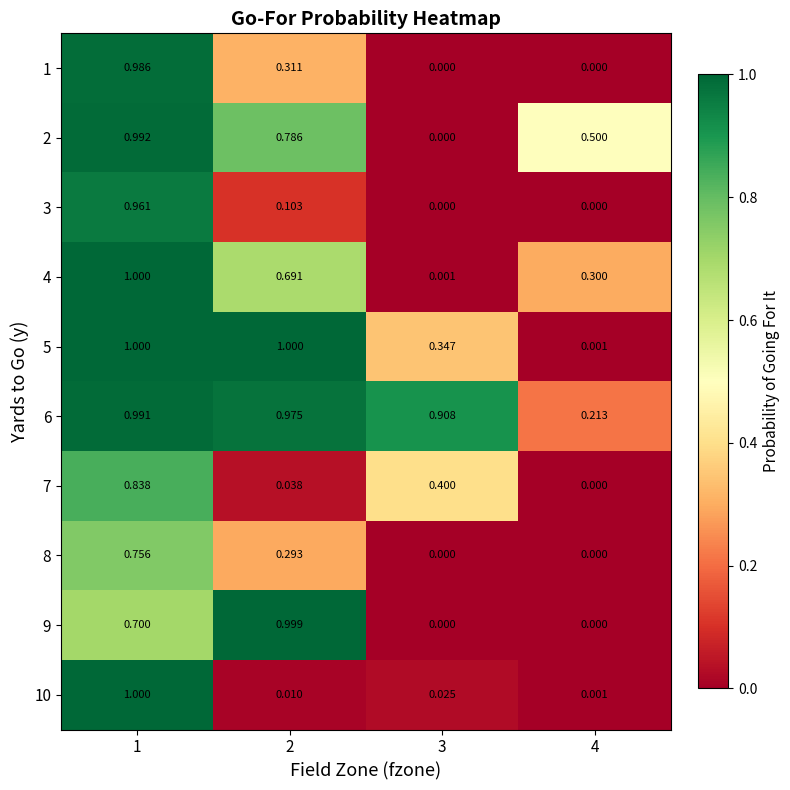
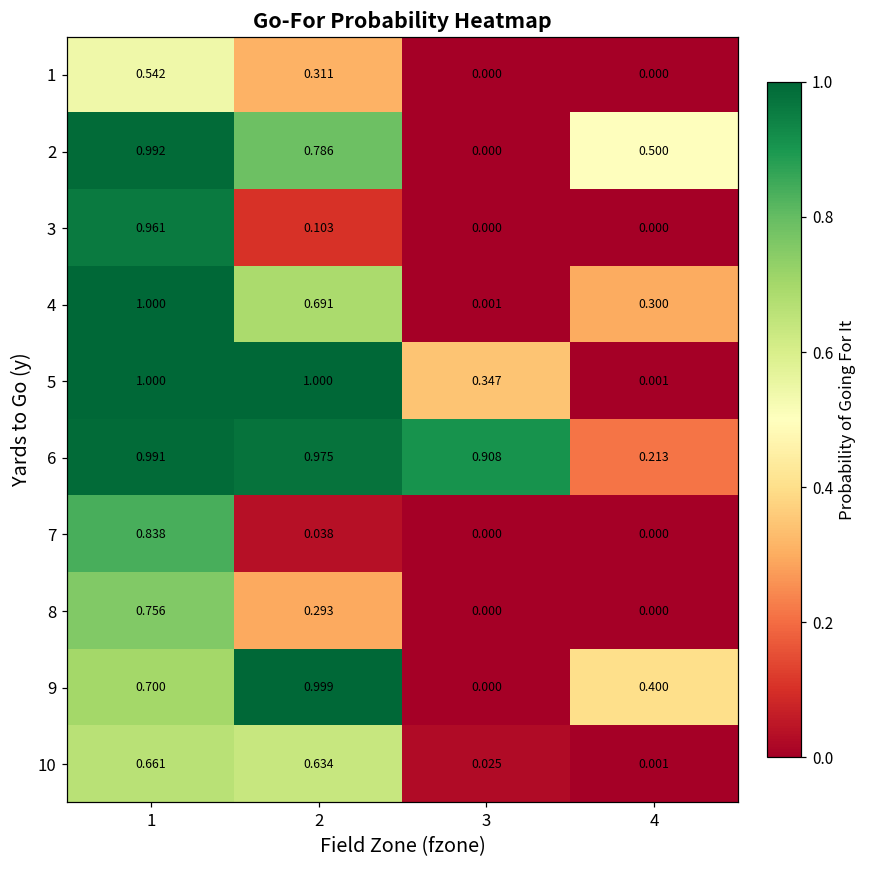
  {
    "1": {
-     "1": 0.986,
+     "1": 0.542,
      "2": 0.311,
      "3": 0.000,
      "4": 0.000
    },
    "2": {
      "1": 0.992,
      "2": 0.786,
      "3": 0.000,
      "4": 0.500
    },
    "3": {
      "1": 0.961,
      "2": 0.103,
      "3": 0.000,
      "4": 0.000
    },
    "4": {
      "1": 1.000,
      "2": 0.691,
      "3": 0.001,
      "4": 0.300
    },
    "5": {
      "1": 1.000,
      "2": 1.000,
      "3": 0.347,
      "4": 0.001
    },
    "6": {
      "1": 0.991,
      "2": 0.975,
      "3": 0.908,
      "4": 0.213
    },
    "7": {
      "1": 0.838,
      "2": 0.038,
-     "3": 0.400,
+     "3": 0.000,
      "4": 0.000
    },
    "8": {
      "1": 0.756,
      "2": 0.293,
      "3": 0.000,
      "4": 0.000
    },
    "9": {
      "1": 0.700,
      "2": 0.999,
      "3": 0.000,
-     "4": 0.000
+     "4": 0.400
    },
    "10": {
-     "1": 1.000,
-     "2": 0.010,
+     "1": 0.661,
+     "2": 0.634,
      "3": 0.025,
      "4": 0.001
    }
  }
